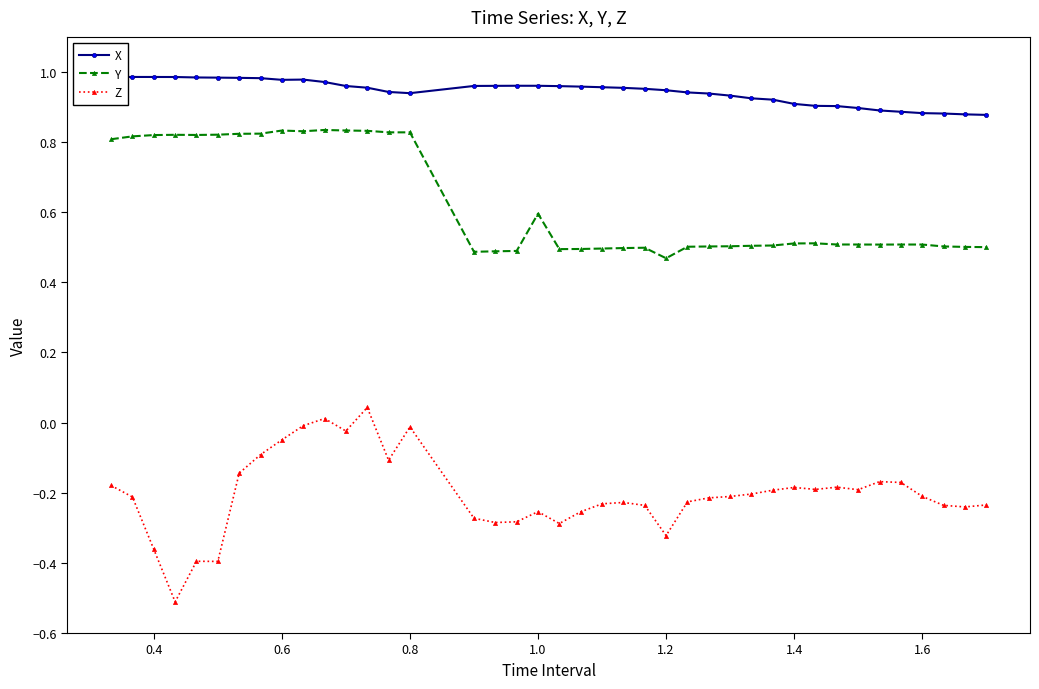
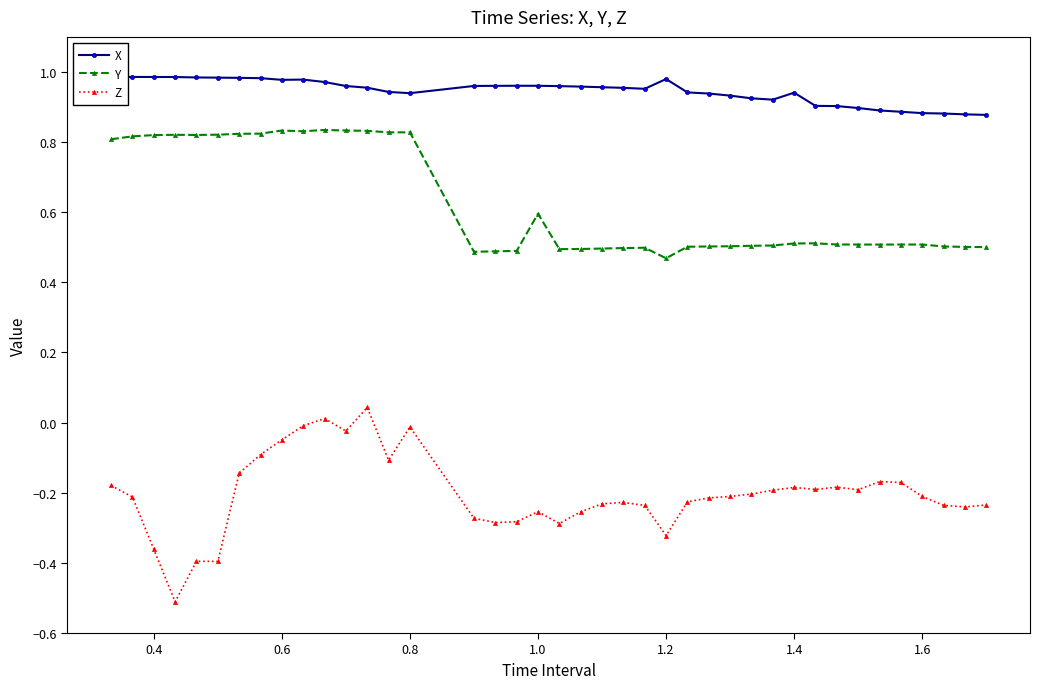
  {
    "X": {
      "0.4": 0.99,
      "0.6": 0.98,
      "0.8": 0.94,
      "1.0": 0.96,
-     "1.2": 0.95,
-     "1.4": 0.91,
+     "1.2": 0.98,
+     "1.4": 0.94,
      "1.6": 0.88
    },
    "Y": {
      "0.4": 0.82,
      "0.6": 0.83,
      "0.8": 0.83,
      "1.0": 0.60,
      "1.2": 0.47,
      "1.4": 0.51,
      "1.6": 0.51
    },
    "Z": {
      "0.4": -0.36,
      "0.6": -0.05,
      "0.8": -0.01,
      "1.0": -0.25,
      "1.2": -0.32,
      "1.4": -0.18,
      "1.6": -0.21
    }
  }
